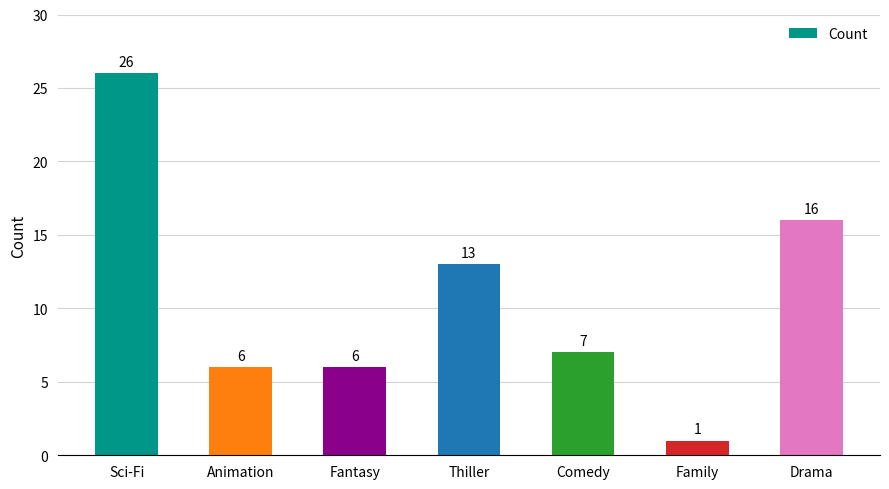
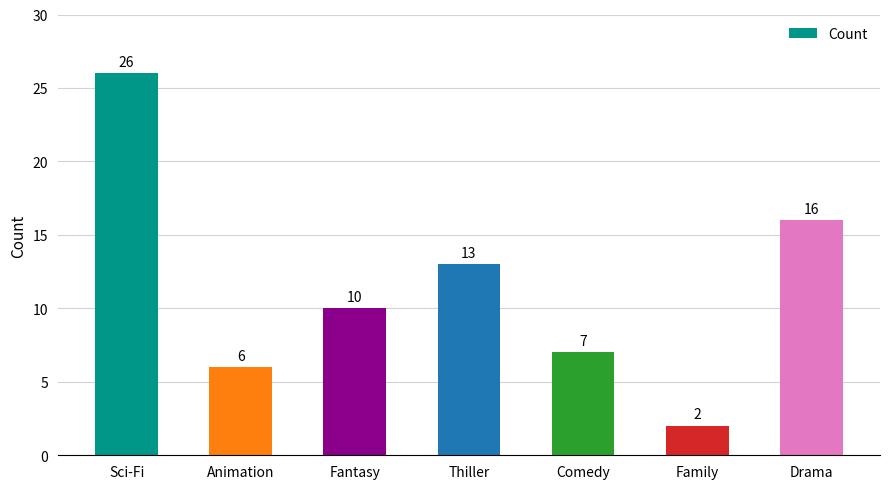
  {
    "Sci-Fi": 26,
    "Animation": 6,
-   "Fantasy": 6,
+   "Fantasy": 10,
    "Thiller": 13,
    "Comedy": 7,
-   "Family": 1,
+   "Family": 2,
    "Drama": 16
  }
